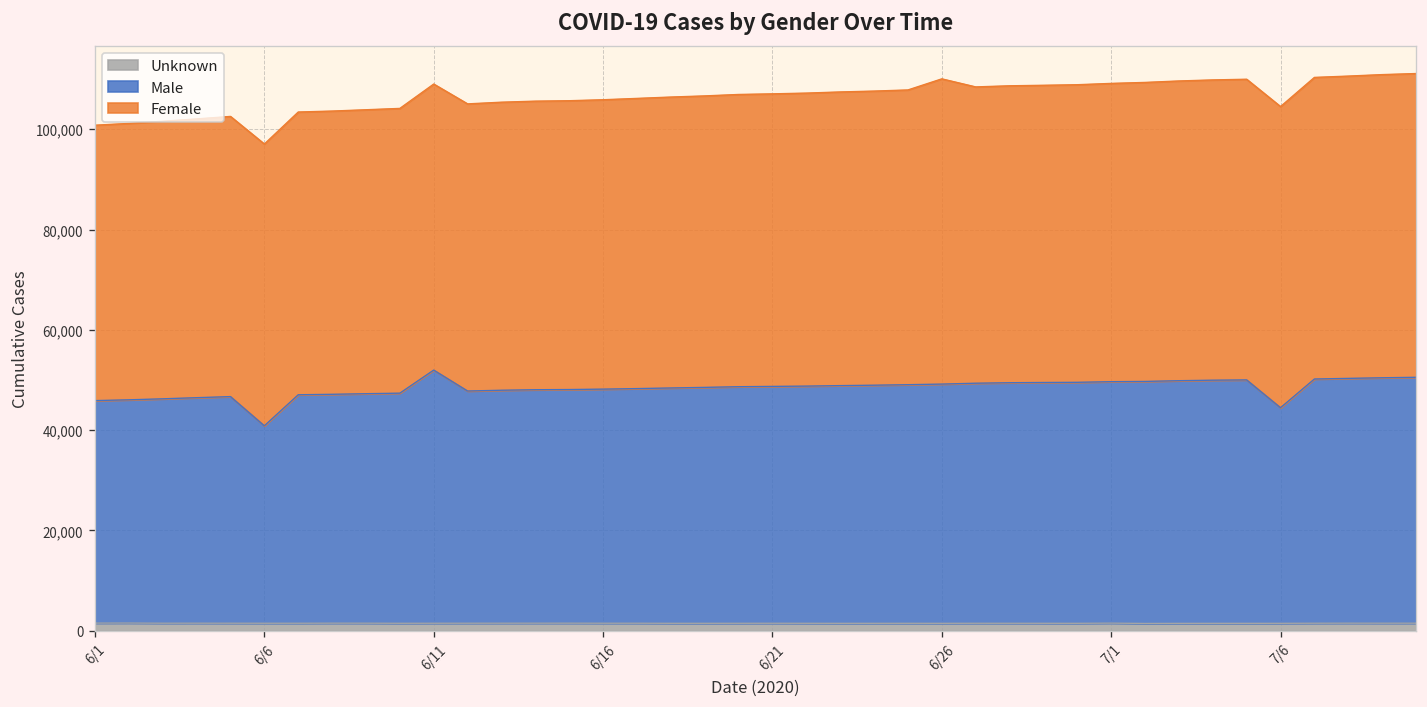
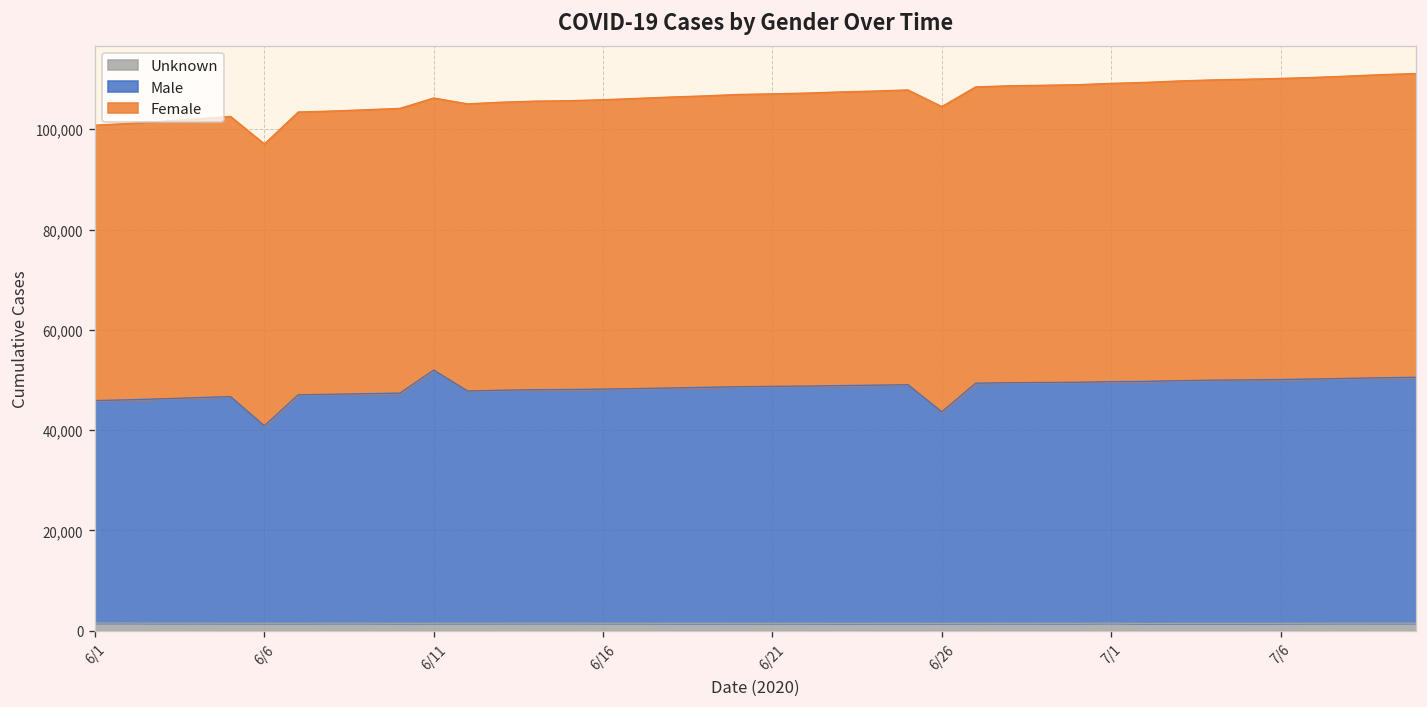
  {
    "Unknown": {
      "6/1": "2,000",
      "6/6": "1,000",
      "6/11": "1,000",
      "6/16": "1,000",
      "6/21": "1,000",
      "6/26": "1,000",
      "7/1": "2,000",
      "7/6": "1,000"
    },
    "Male": {
      "6/1": "44,000",
      "6/6": "39,000",
      "6/11": "50,000",
      "6/16": "47,000",
      "6/21": "47,000",
-     "6/26": "48,000",
+     "6/26": "42,000",
      "7/1": "48,000",
-     "7/6": "43,000"
+     "7/6": "49,000"
    },
    "Female": {
      "6/1": "55,000",
      "6/6": "56,000",
-     "6/11": "57,000",
+     "6/11": "54,000",
      "6/16": "58,000",
      "6/21": "58,000",
      "6/26": "61,000",
      "7/1": "59,000",
      "7/6": "60,000"
    }
  }
